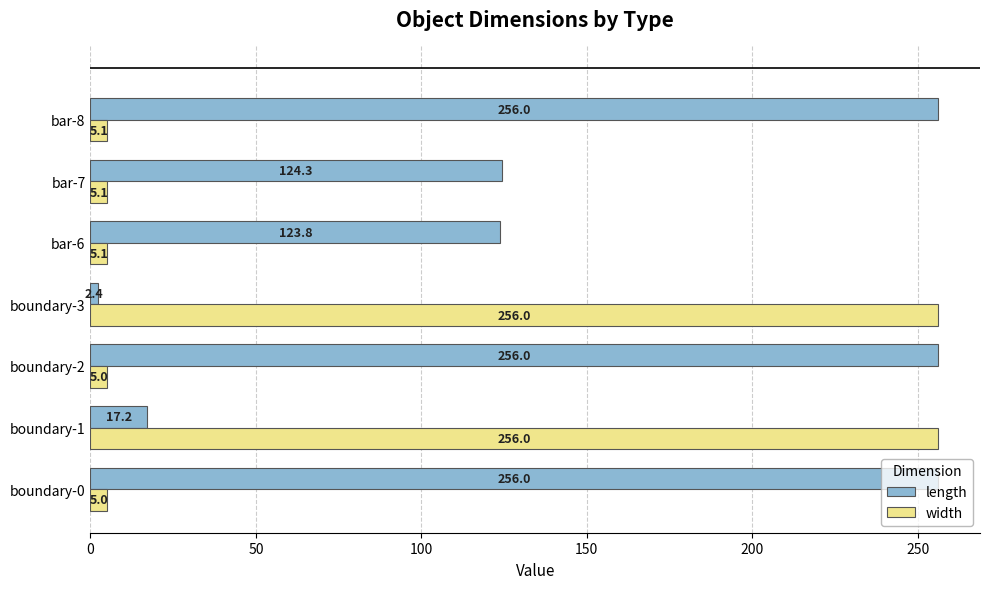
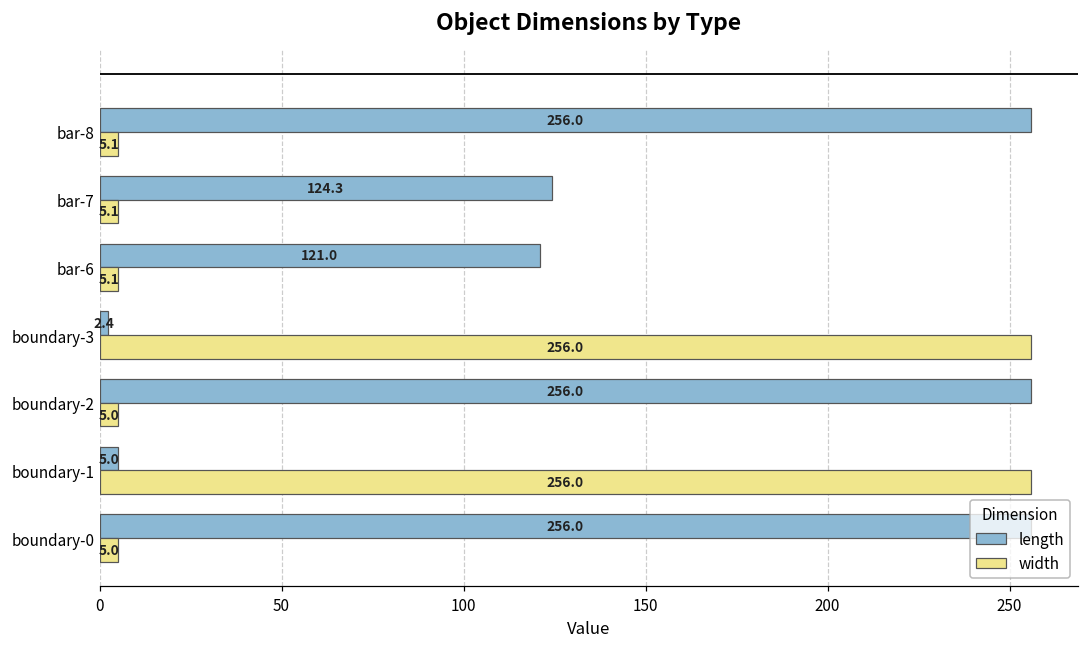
  {
    "length": {
      "bar-8": 256.0,
      "bar-7": 124.3,
-     "bar-6": 123.8,
+     "bar-6": 121.0,
      "boundary-3": 2.4,
      "boundary-2": 256.0,
-     "boundary-1": 17.2
+     "boundary-1": 5.0
    },
    "width": {
      "bar-8": 5.1,
      "bar-7": 5.1,
      "bar-6": 5.1,
      "boundary-3": 256.0,
      "boundary-2": 5.0,
      "boundary-1": 256.0,
      "boundary-0": 5.0
    }
  }
